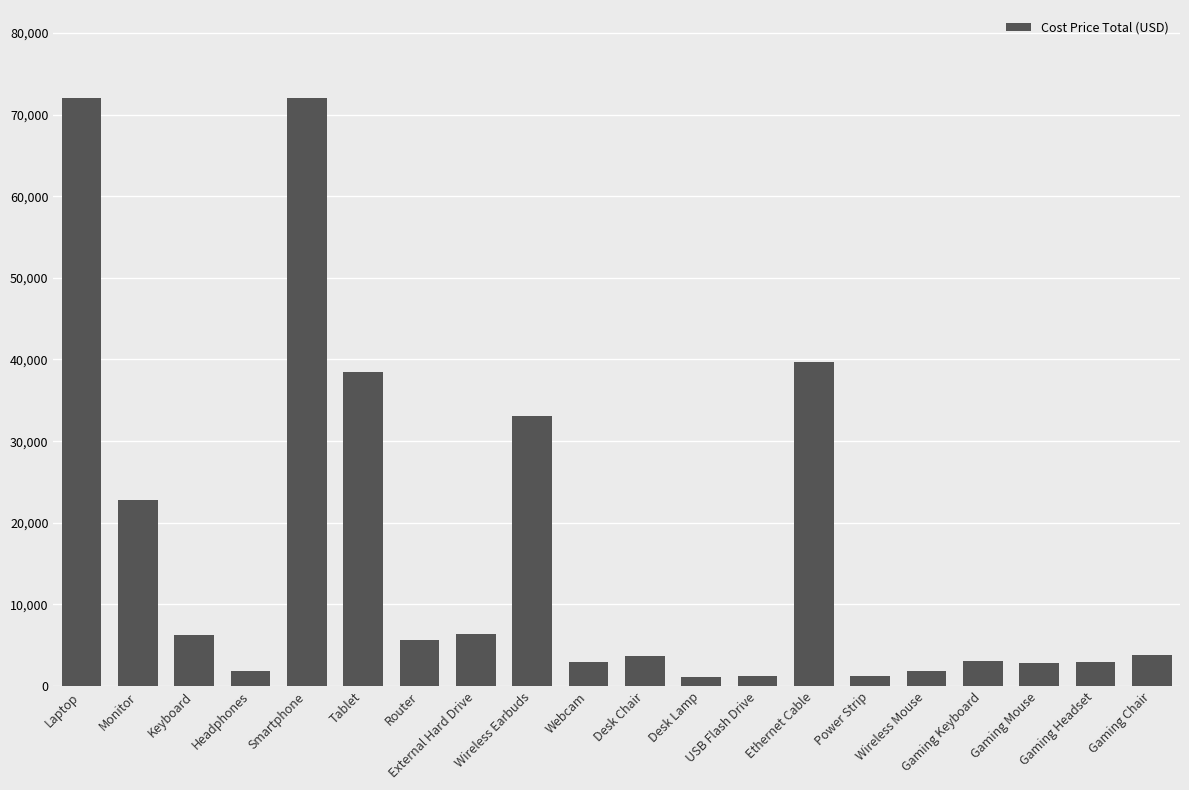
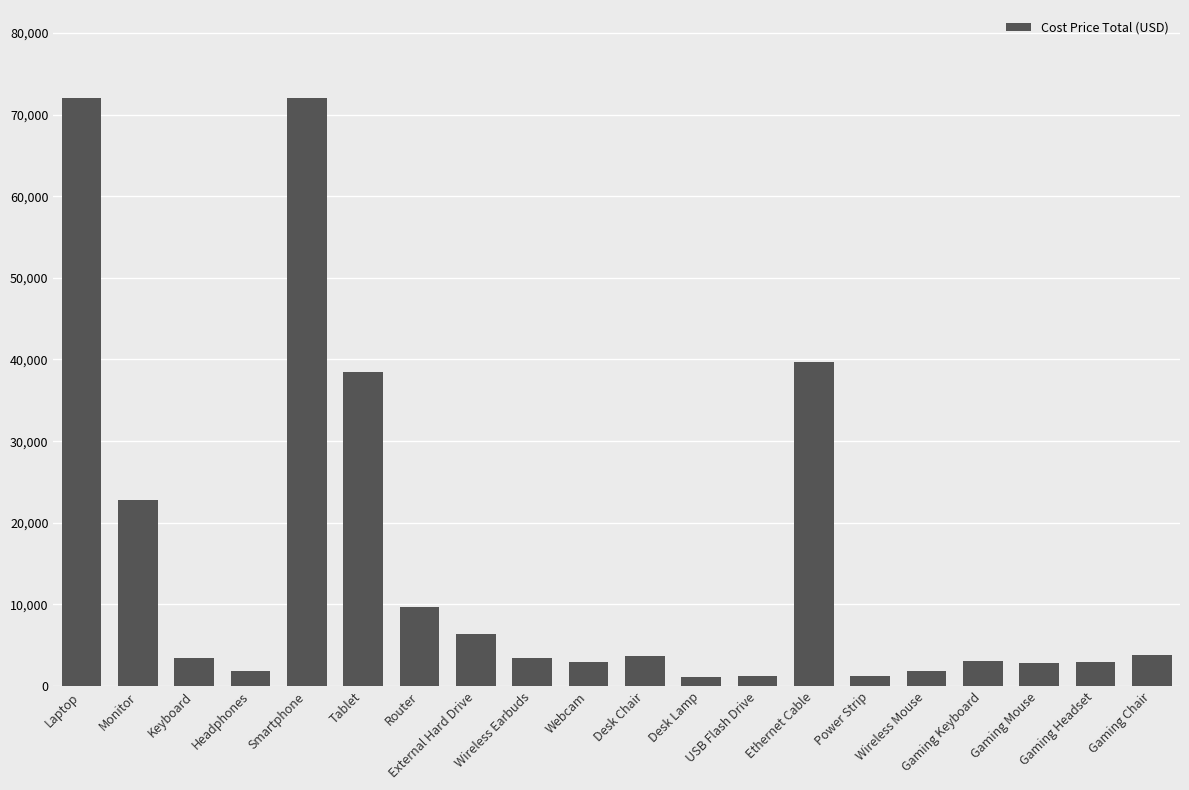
  {
    "Laptop": "72,000",
    "Monitor": "23,000",
-   "Keyboard": "6,000",
+   "Keyboard": "4,000",
    "Headphones": "2,000",
    "Smartphone": "72,000",
    "Tablet": "39,000",
-   "Router": "6,000",
+   "Router": "10,000",
    "External Hard Drive": "6,000",
-   "Wireless Earbuds": "33,000",
+   "Wireless Earbuds": "3,000",
    "Webcam": "3,000",
    "Desk Chair": "4,000",
    "Desk Lamp": "1,000",
    "USB Flash Drive": "1,000",
    "Ethernet Cable": "40,000",
    "Power Strip": "1,000",
    "Wireless Mouse": "2,000",
    "Gaming Keyboard": "3,000",
    "Gaming Mouse": "3,000",
    "Gaming Headset": "3,000",
    "Gaming Chair": "4,000"
  }
